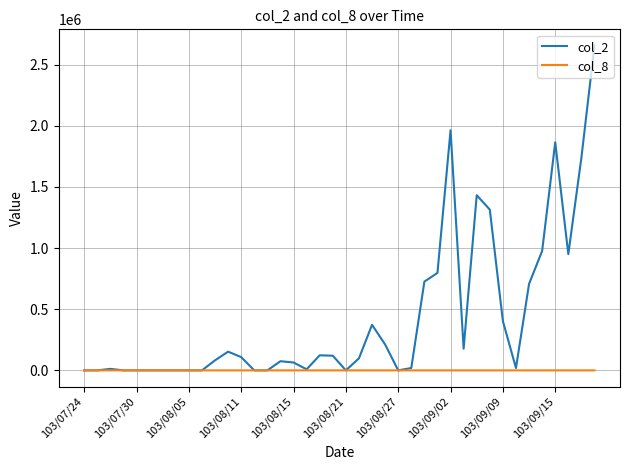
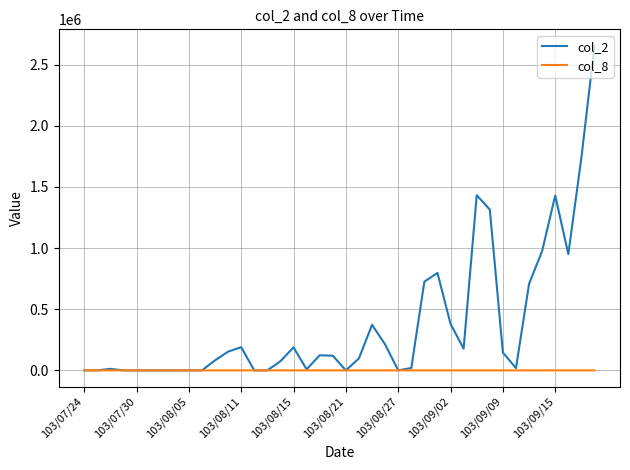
  {
    "col_2": {
-     "103/08/11": 110000,
-     "103/08/15": 60000,
-     "103/09/02": 1960000,
-     "103/09/09": 400000,
-     "103/09/15": 1860000
+     "103/08/11": 190000,
+     "103/08/15": 190000,
+     "103/09/02": 380000,
+     "103/09/09": 150000,
+     "103/09/15": 1430000
    },
    "col_8": {
      "103/08/11": 0,
      "103/08/15": 0,
      "103/09/02": 0,
      "103/09/09": 0,
      "103/09/15": 0
    }
  }
